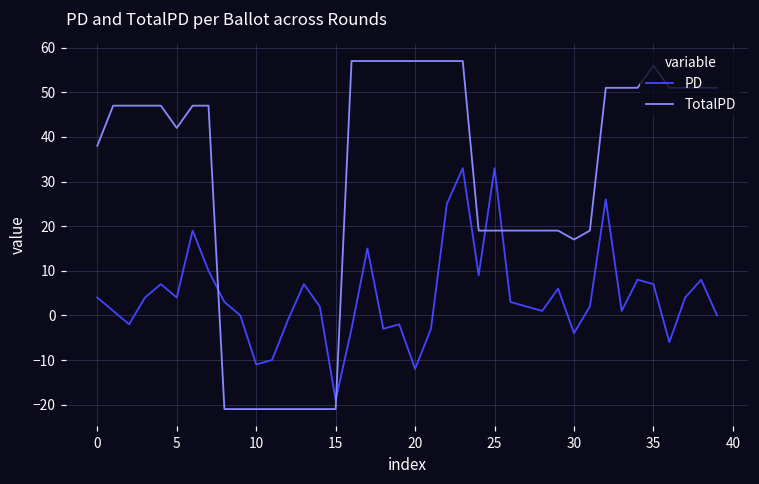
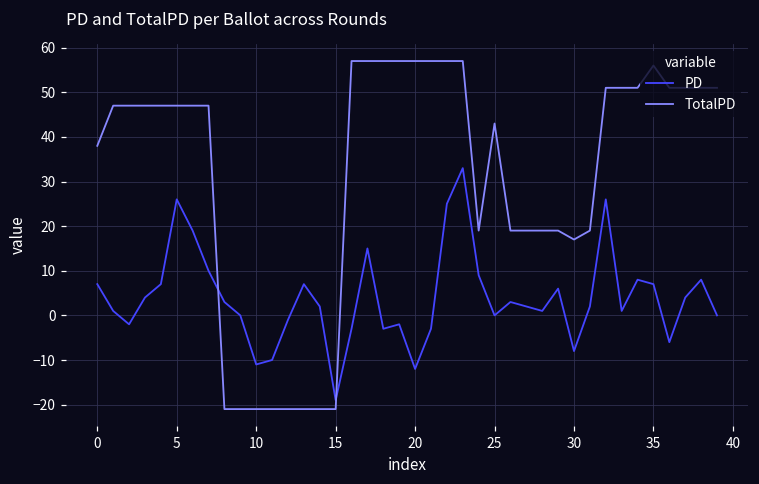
  {
    "PD": {
-     "0": 4,
-     "5": 4,
+     "0": 7,
+     "5": 26,
      "10": -11,
      "15": -19,
      "20": -12,
-     "25": 33,
-     "30": -4,
+     "25": 0,
+     "30": -8,
      "35": 7
    },
    "TotalPD": {
      "0": 38,
-     "5": 42,
+     "5": 47,
      "10": -21,
      "15": -21,
      "20": 57,
-     "25": 19,
+     "25": 43,
      "30": 17
    }
  }
